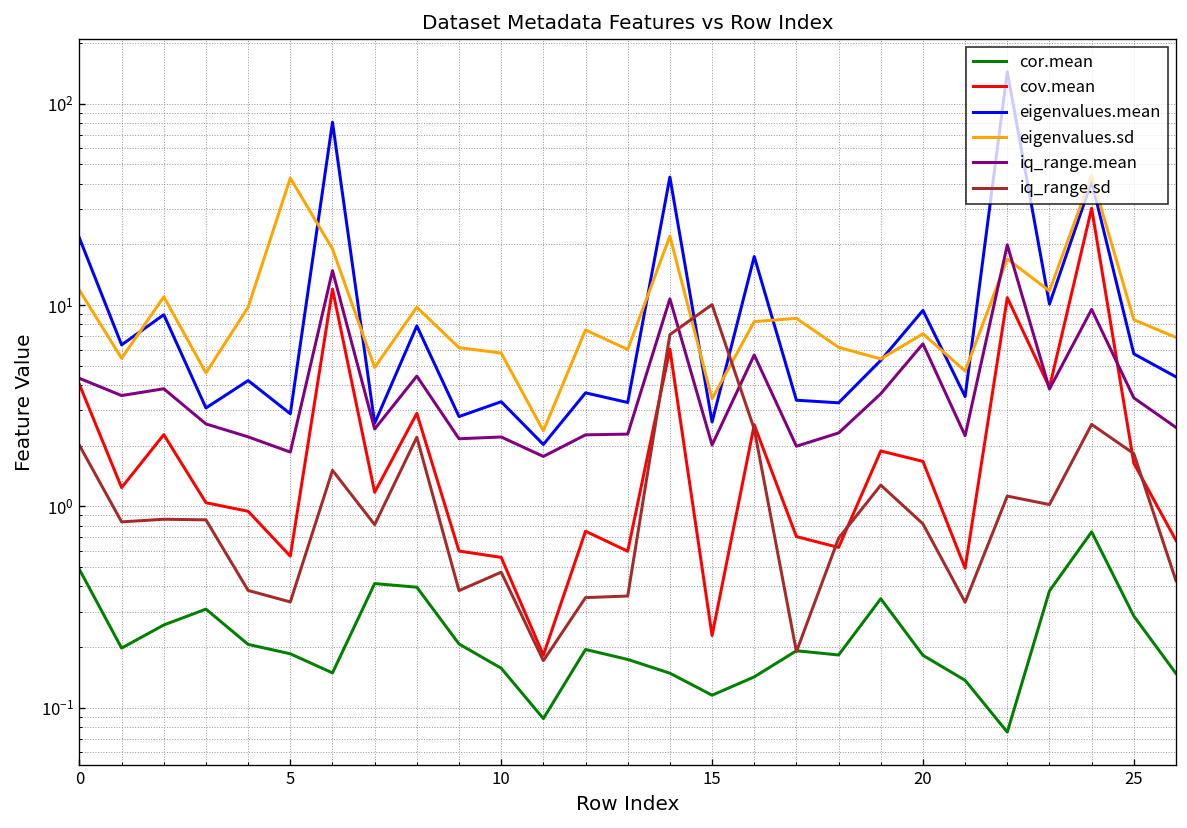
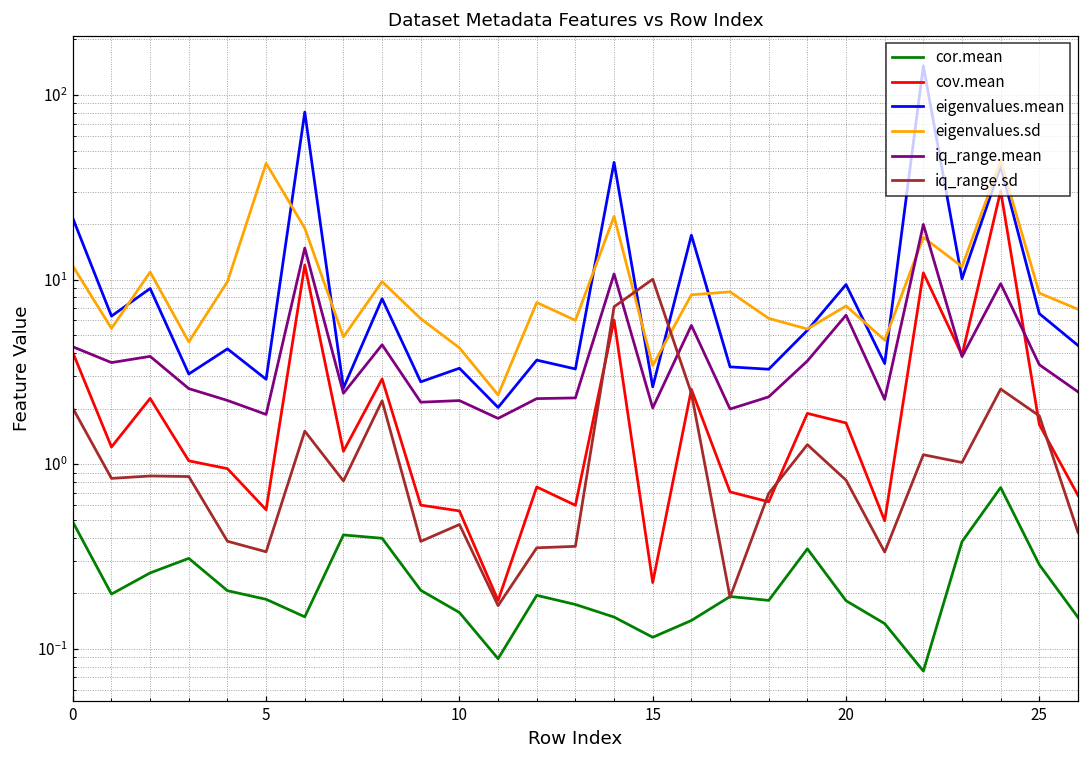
  {
    "cor.mean": {
      "0": 0.5,
      "5": 0.18,
      "10": 0.16,
      "15": 0.12,
      "20": 0.18,
      "25": 0.28
    },
    "cov.mean": {
      "0": 4.0,
      "5": 0.57,
      "10": 0.56,
      "15": 0.23,
      "20": 1.7,
      "25": 1.6
    },
    "eigenvalues.mean": {
      "0": 21,
      "5": 2.9,
      "10": 3.3,
      "15": 2.6,
      "20": 9,
-     "25": 5.7
+     "25": 6.5
    },
    "eigenvalues.sd": {
      "0": 12,
      "5": 43,
-     "10": 5.8,
+     "10": 4.3,
      "15": 3.4,
      "20": 7.2,
      "25": 8
    },
    "iq_range.mean": {
      "0": 4.3,
      "5": 1.9,
      "10": 2.2,
      "15": 2.0,
      "20": 6.4,
      "25": 3.5
    },
    "iq_range.sd": {
      "0": 2.0,
      "5": 0.33,
      "10": 0.47,
      "15": 10,
      "20": 0.8,
      "25": 1.8
    }
  }
